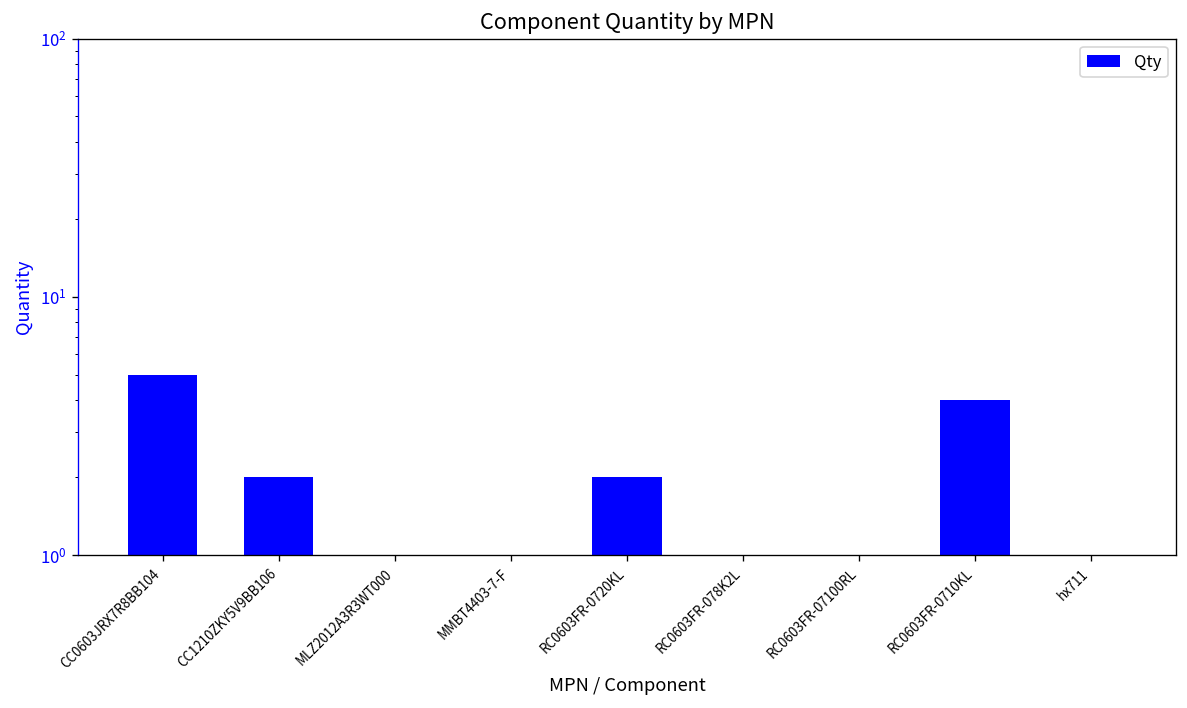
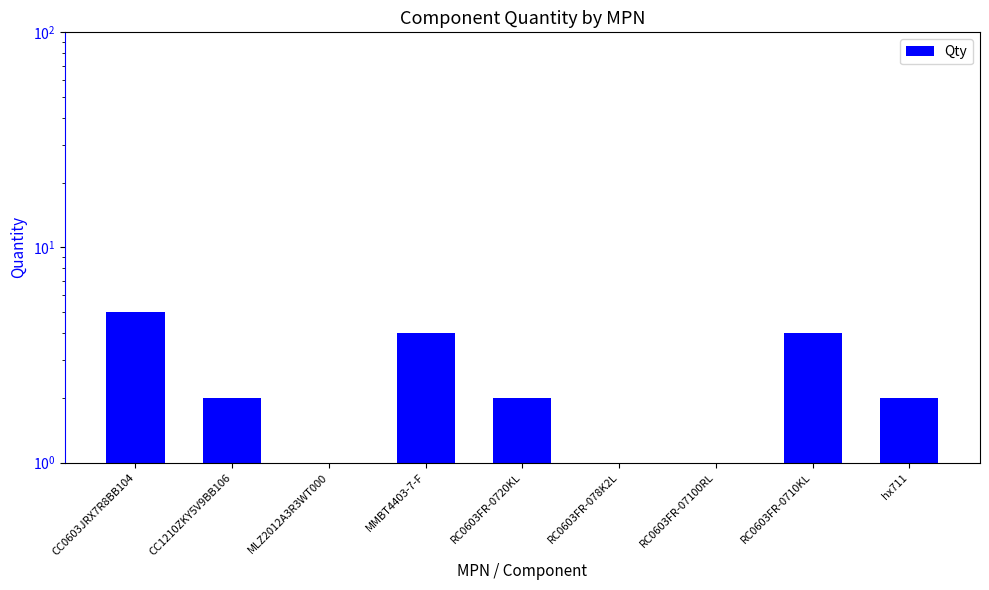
  {
    "CC0603JRX7R8BB104": 5,
    "CC1210ZKY5V9BB106": 2,
    "MLZ2012A3R3WT000": 1,
-   "MMBT4403-7-F": 1,
+   "MMBT4403-7-F": 4,
    "RC0603FR-0720KL": 2,
    "RC0603FR-078K2L": 1,
    "RC0603FR-07100RL": 1,
    "RC0603FR-0710KL": 4,
-   "hx711": 1
+   "hx711": 2
  }
